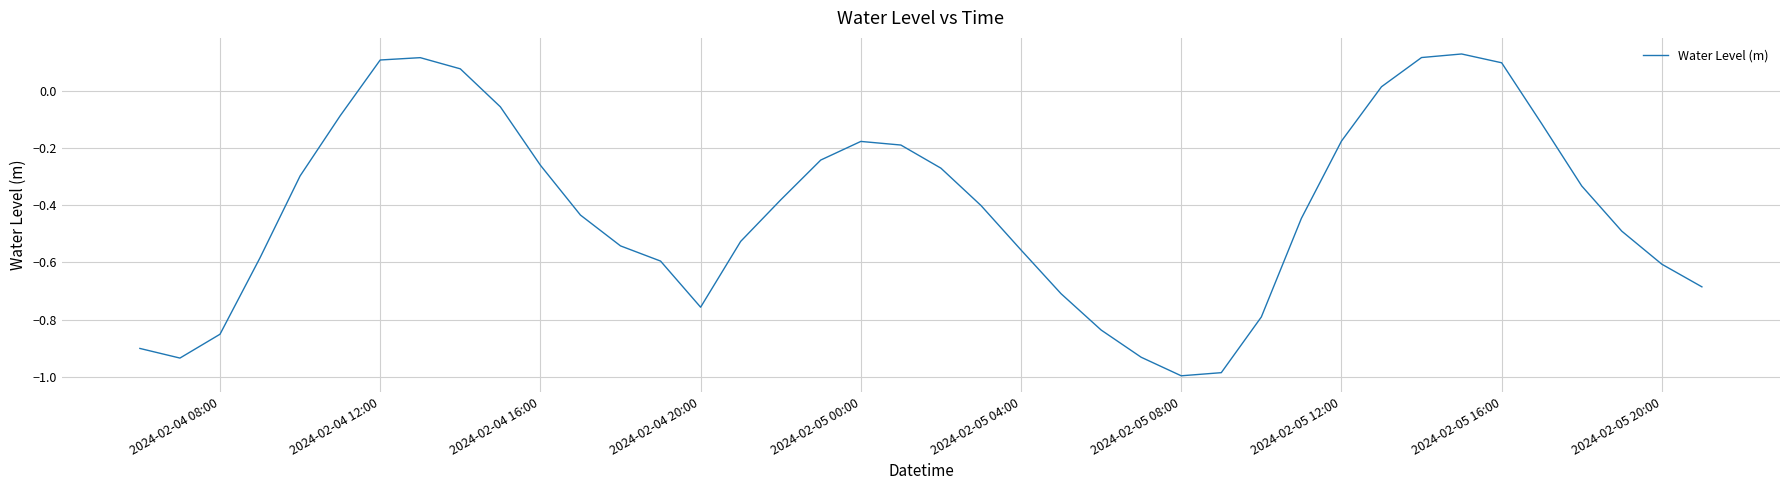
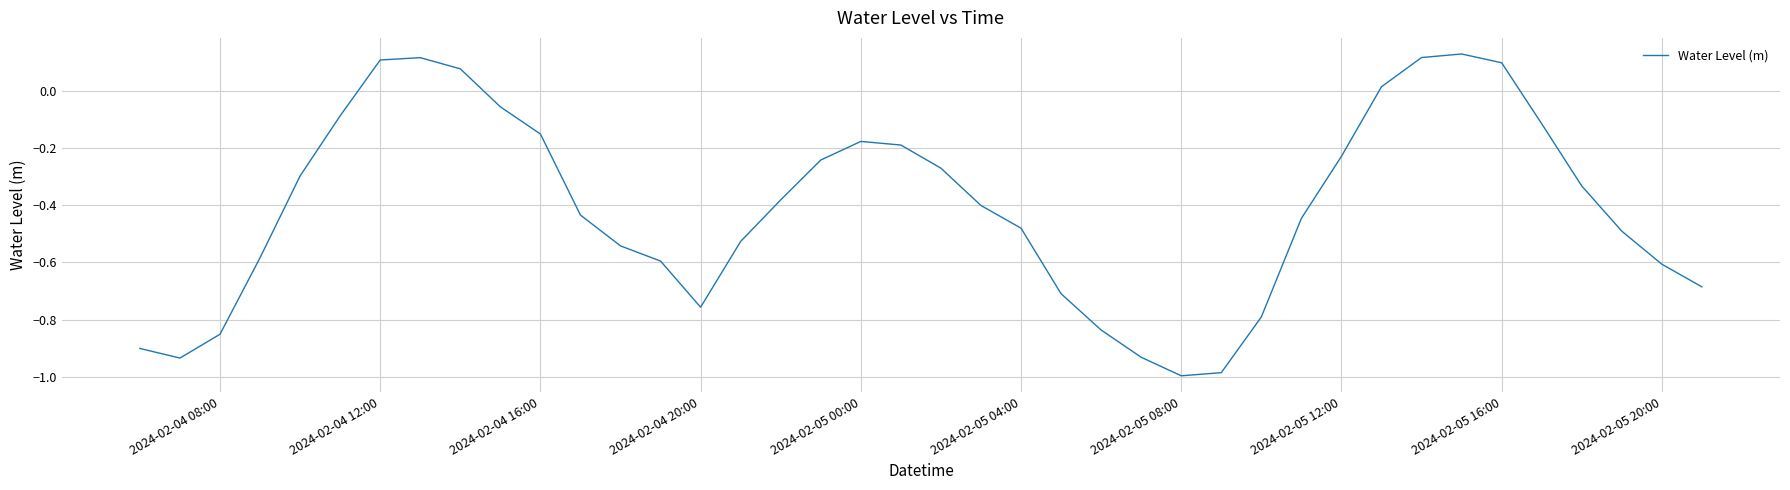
  {
    "2024-02-04 08:00": -0.85,
    "2024-02-04 12:00": 0.11,
-   "2024-02-04 16:00": -0.26,
+   "2024-02-04 16:00": -0.15,
    "2024-02-04 20:00": -0.76,
    "2024-02-05 00:00": -0.18,
-   "2024-02-05 04:00": -0.56,
+   "2024-02-05 04:00": -0.48,
    "2024-02-05 08:00": -1.00,
-   "2024-02-05 12:00": -0.18,
+   "2024-02-05 12:00": -0.23,
    "2024-02-05 16:00": 0.10,
    "2024-02-05 20:00": -0.61
  }
